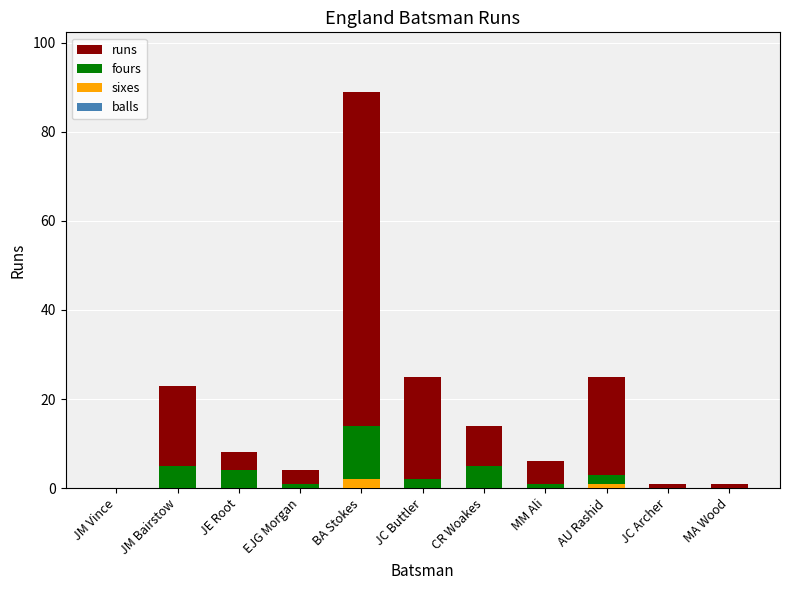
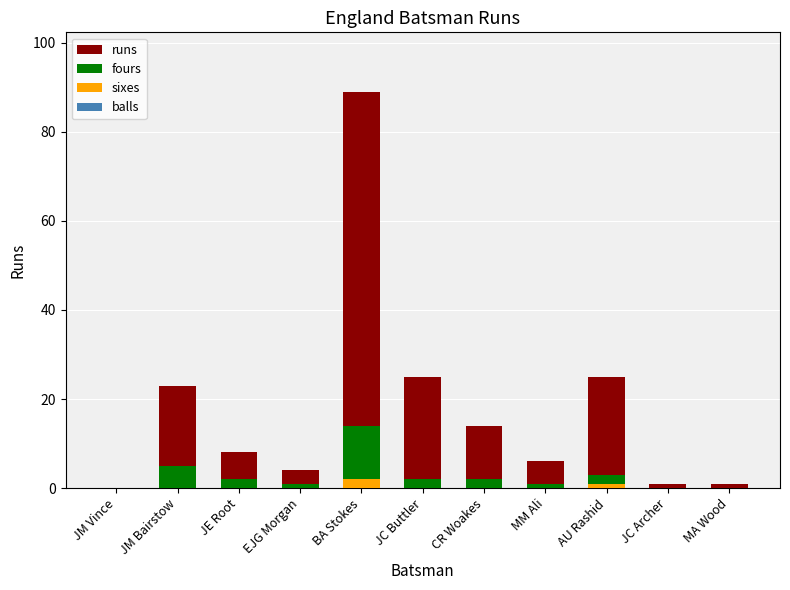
  {
    "runs": {
      "JM Vince": 0,
      "JM Bairstow": 23,
      "JE Root": 8,
      "EJG Morgan": 4,
      "BA Stokes": 89,
      "JC Buttler": 25,
      "CR Woakes": 14,
      "MM Ali": 6,
      "AU Rashid": 25,
      "JC Archer": 1,
      "MA Wood": 1
    },
    "fours": {
      "JM Vince": 0,
-     "JE Root": 4,
-     "CR Woakes": 5,
+     "JE Root": 2,
+     "CR Woakes": 2,
      "JC Archer": 0,
      "MA Wood": 0
    },
    "sixes": {
      "JM Vince": 0,
      "JM Bairstow": 0,
      "JE Root": 0,
      "EJG Morgan": 0,
      "JC Buttler": 0,
      "CR Woakes": 0,
      "MM Ali": 0,
      "JC Archer": 0,
      "MA Wood": 0
    },
    "balls": {
      "JM Vince": 0,
      "JM Bairstow": 0,
      "JE Root": 0,
      "EJG Morgan": 0,
      "BA Stokes": 0,
      "JC Buttler": 0,
      "CR Woakes": 0,
      "MM Ali": 0,
      "AU Rashid": 0,
      "JC Archer": 0,
      "MA Wood": 0
    }
  }
